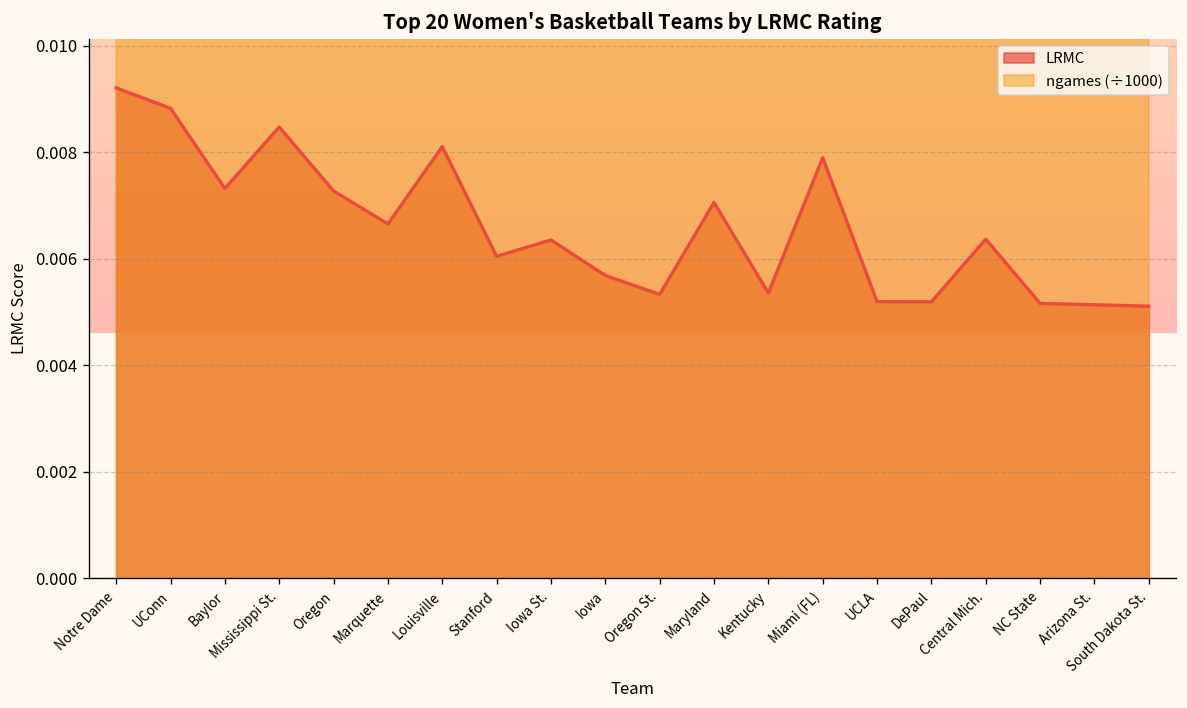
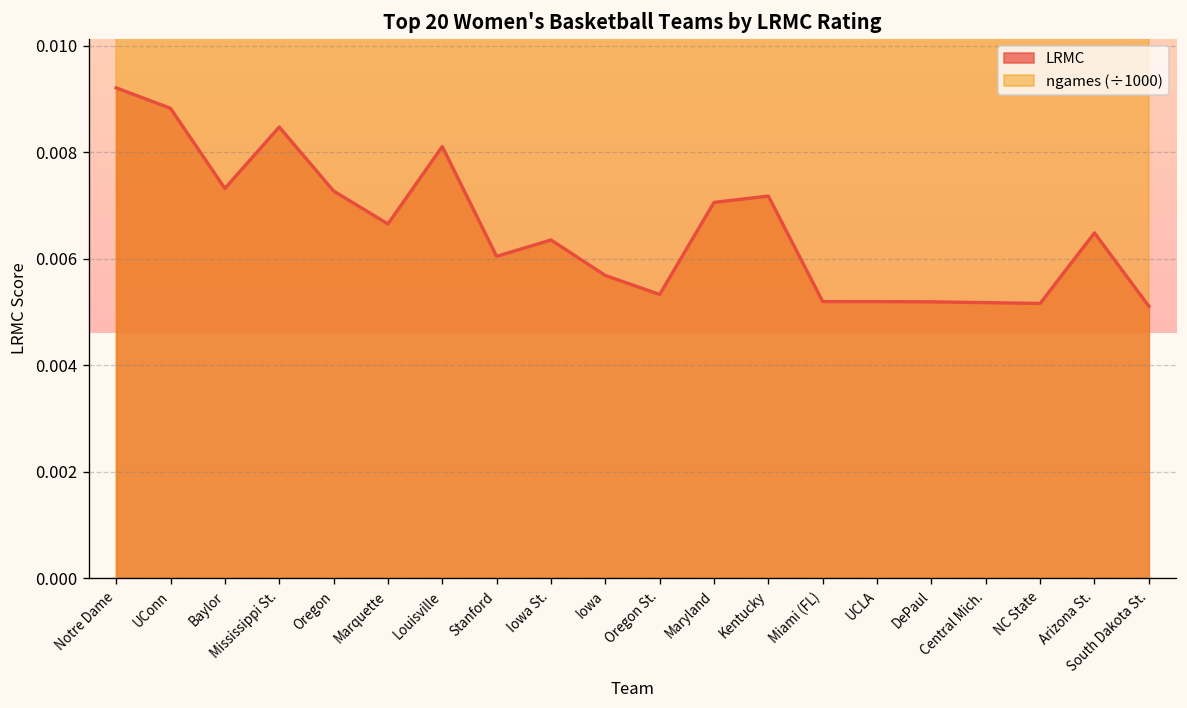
  {
    "LRMC": {
      "Notre Dame": 0.0092,
      "UConn": 0.0088,
      "Baylor": 0.0073,
      "Mississippi St.": 0.0085,
      "Oregon": 0.0073,
      "Marquette": 0.0067,
      "Louisville": 0.0081,
      "Stanford": 0.0060,
      "Iowa St.": 0.0064,
      "Iowa": 0.0057,
      "Oregon St.": 0.0053,
      "Maryland": 0.0071,
-     "Kentucky": 0.0054,
-     "Miami (FL)": 0.0079,
+     "Kentucky": 0.0072,
+     "Miami (FL)": 0.0052,
      "UCLA": 0.0052,
      "DePaul": 0.0052,
-     "Central Mich.": 0.0064,
+     "Central Mich.": 0.0052,
      "NC State": 0.0052,
-     "Arizona St.": 0.0051,
+     "Arizona St.": 0.0065,
      "South Dakota St.": 0.0051
    }
  }
